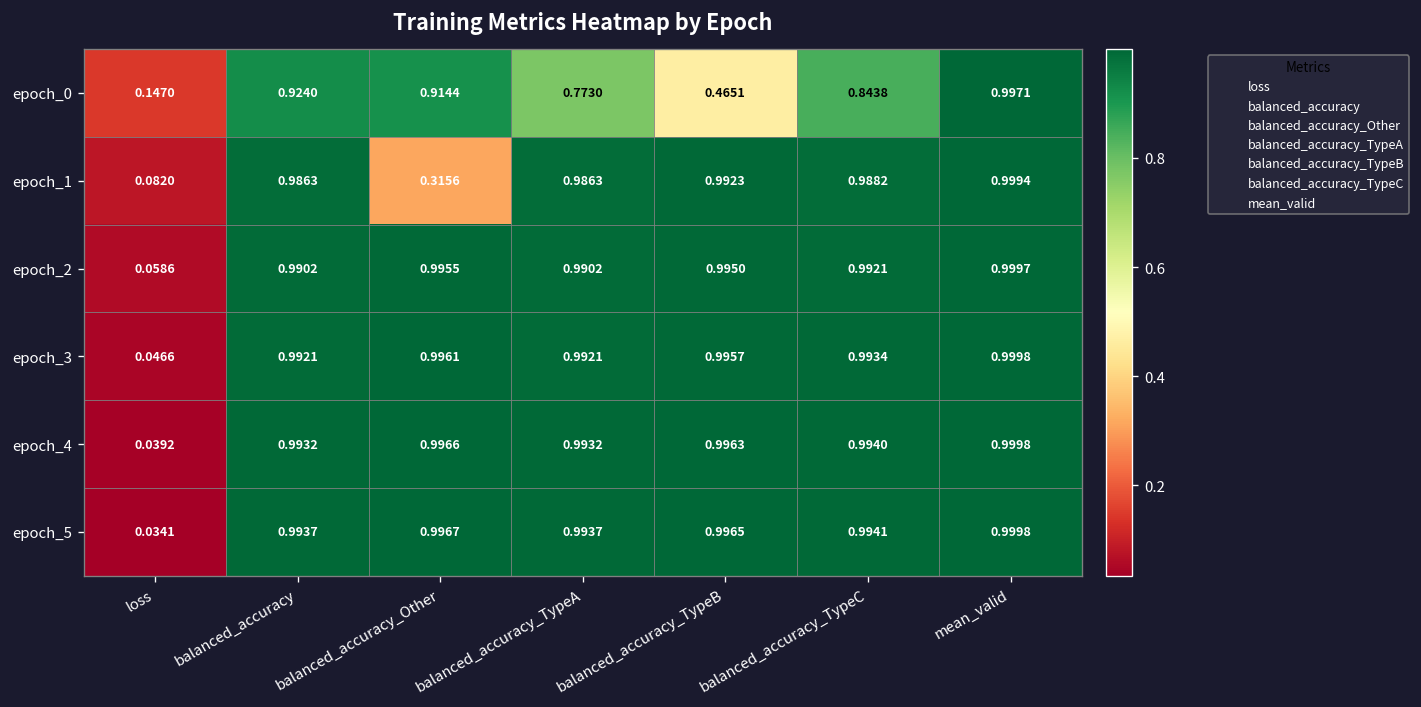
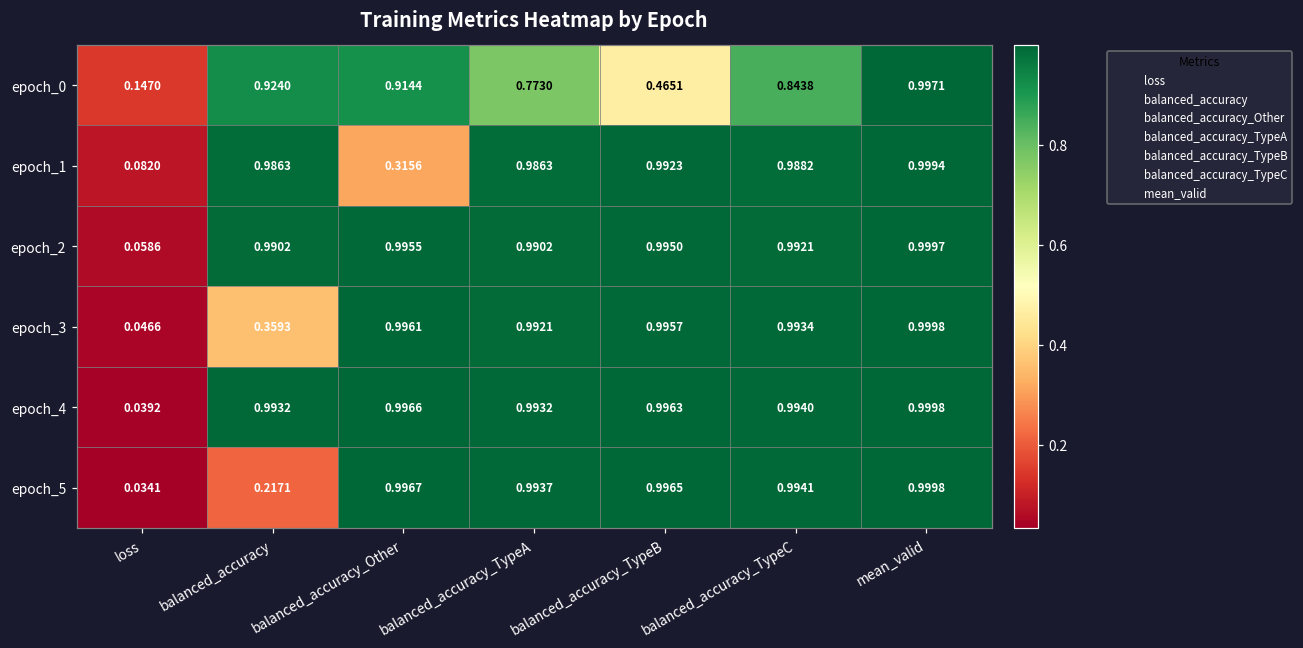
  {
    "epoch_0": {
      "loss": 0.1470,
      "balanced_accuracy": 0.9240,
      "balanced_accuracy_Other": 0.9144,
      "balanced_accuracy_TypeA": 0.7730,
      "balanced_accuracy_TypeB": 0.4651,
      "balanced_accuracy_TypeC": 0.8438,
      "mean_valid": 0.9971
    },
    "epoch_1": {
      "loss": 0.0820,
      "balanced_accuracy": 0.9863,
      "balanced_accuracy_Other": 0.3156,
      "balanced_accuracy_TypeA": 0.9863,
      "balanced_accuracy_TypeB": 0.9923,
      "balanced_accuracy_TypeC": 0.9882,
      "mean_valid": 0.9994
    },
    "epoch_2": {
      "loss": 0.0586,
      "balanced_accuracy": 0.9902,
      "balanced_accuracy_Other": 0.9955,
      "balanced_accuracy_TypeA": 0.9902,
      "balanced_accuracy_TypeB": 0.9950,
      "balanced_accuracy_TypeC": 0.9921,
      "mean_valid": 0.9997
    },
    "epoch_3": {
      "loss": 0.0466,
-     "balanced_accuracy": 0.9921,
+     "balanced_accuracy": 0.3593,
      "balanced_accuracy_Other": 0.9961,
      "balanced_accuracy_TypeA": 0.9921,
      "balanced_accuracy_TypeB": 0.9957,
      "balanced_accuracy_TypeC": 0.9934,
      "mean_valid": 0.9998
    },
    "epoch_4": {
      "loss": 0.0392,
      "balanced_accuracy": 0.9932,
      "balanced_accuracy_Other": 0.9966,
      "balanced_accuracy_TypeA": 0.9932,
      "balanced_accuracy_TypeB": 0.9963,
      "balanced_accuracy_TypeC": 0.9940,
      "mean_valid": 0.9998
    },
    "epoch_5": {
      "loss": 0.0341,
-     "balanced_accuracy": 0.9937,
+     "balanced_accuracy": 0.2171,
      "balanced_accuracy_Other": 0.9967,
      "balanced_accuracy_TypeA": 0.9937,
      "balanced_accuracy_TypeB": 0.9965,
      "balanced_accuracy_TypeC": 0.9941,
      "mean_valid": 0.9998
    }
  }
